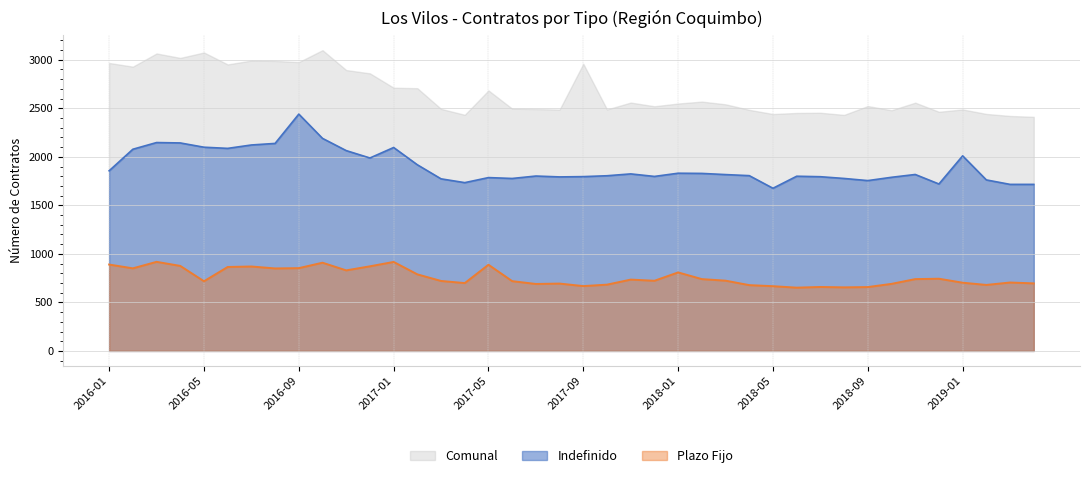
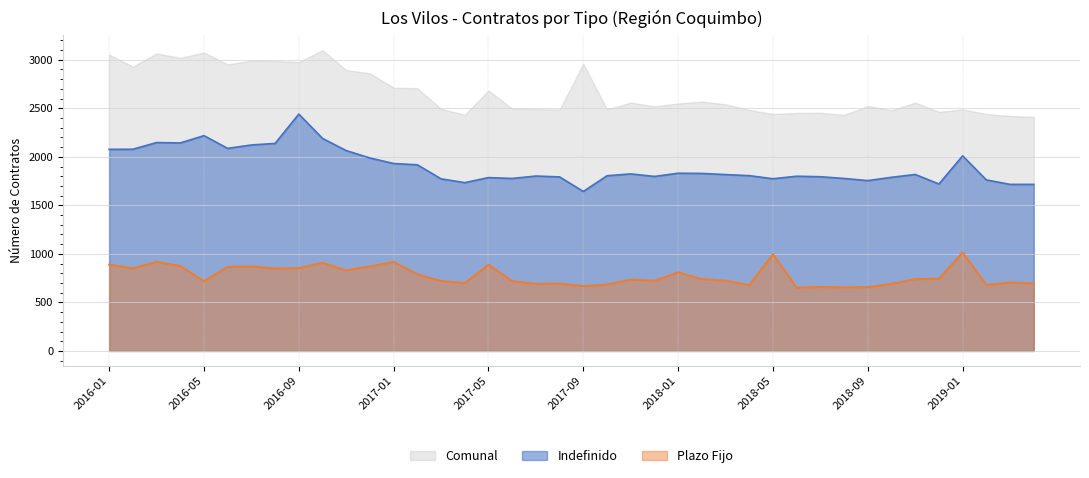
  {
    "Comunal": {
-     "2016-01": 3000,
+     "2016-01": 3100,
      "2016-05": 3100,
      "2016-09": 3000,
      "2017-01": 2700,
      "2017-05": 2700,
      "2017-09": 3000,
      "2018-01": 2500,
      "2018-05": 2400,
      "2018-09": 2500,
      "2019-01": 2500
    },
    "Indefinido": {
-     "2016-01": 1900,
-     "2016-05": 2100,
+     "2016-01": 2100,
+     "2016-05": 2200,
      "2016-09": 2400,
-     "2017-01": 2100,
+     "2017-01": 1900,
      "2017-05": 1800,
-     "2017-09": 1800,
+     "2017-09": 1600,
      "2018-01": 1800,
-     "2018-05": 1700,
+     "2018-05": 1800,
      "2018-09": 1800,
      "2019-01": 2000
    },
    "Plazo Fijo": {
      "2016-01": 900,
      "2016-05": 700,
      "2016-09": 900,
      "2017-01": 900,
      "2017-05": 900,
      "2017-09": 700,
      "2018-01": 800,
-     "2018-05": 700,
+     "2018-05": 1000,
      "2018-09": 700,
-     "2019-01": 700
+     "2019-01": 1000
    }
  }
